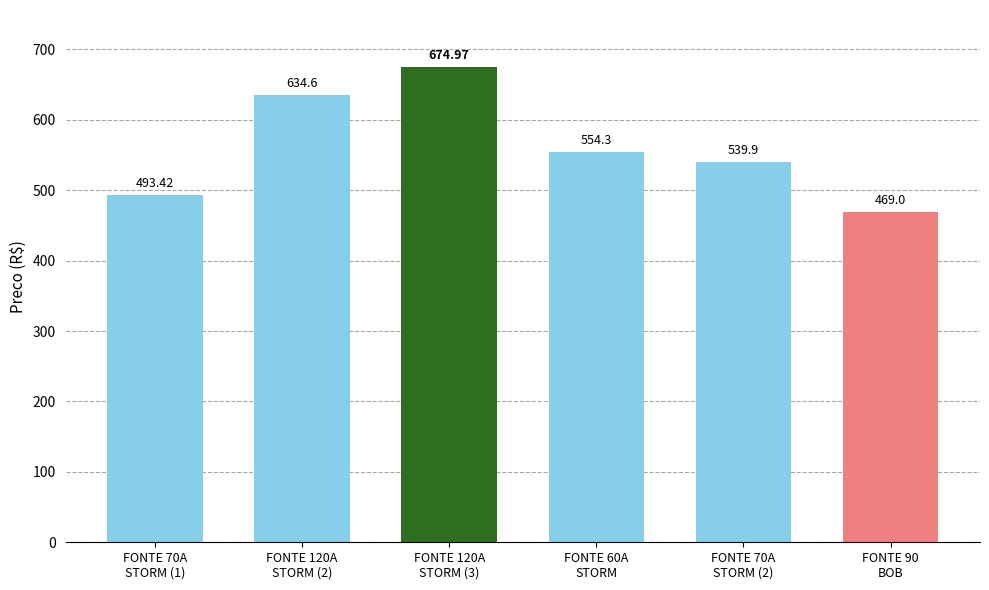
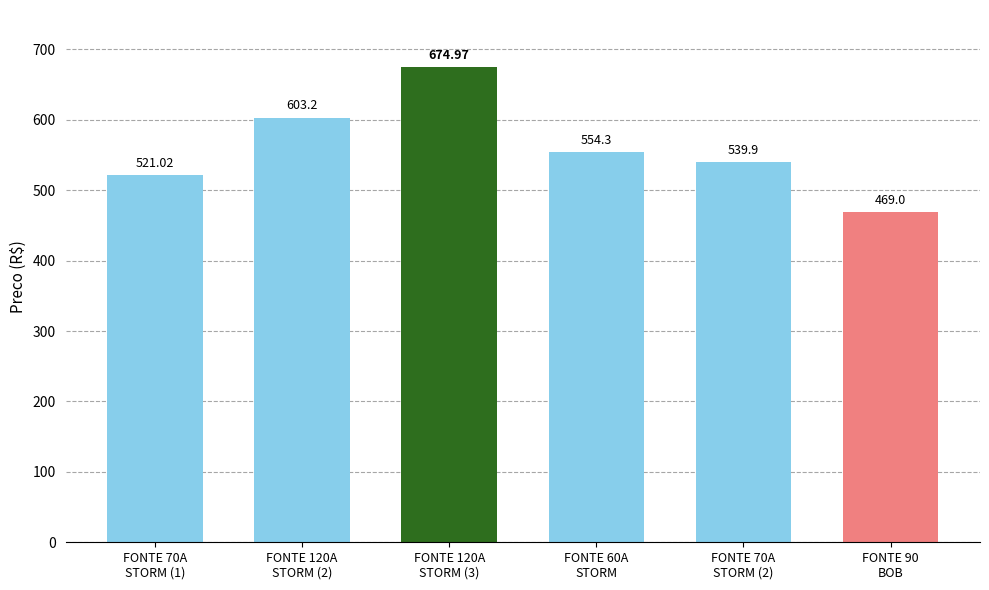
  {
-   "FONTE 70A STORM (1)": 493.42,
-   "FONTE 120A STORM (2)": 634.6,
+   "FONTE 70A STORM (1)": 521.02,
+   "FONTE 120A STORM (2)": 603.2,
    "FONTE 120A STORM (3)": 674.97,
    "FONTE 60A STORM": 554.3,
    "FONTE 70A STORM (2)": 539.9,
    "FONTE 90 BOB": 469.0
  }
